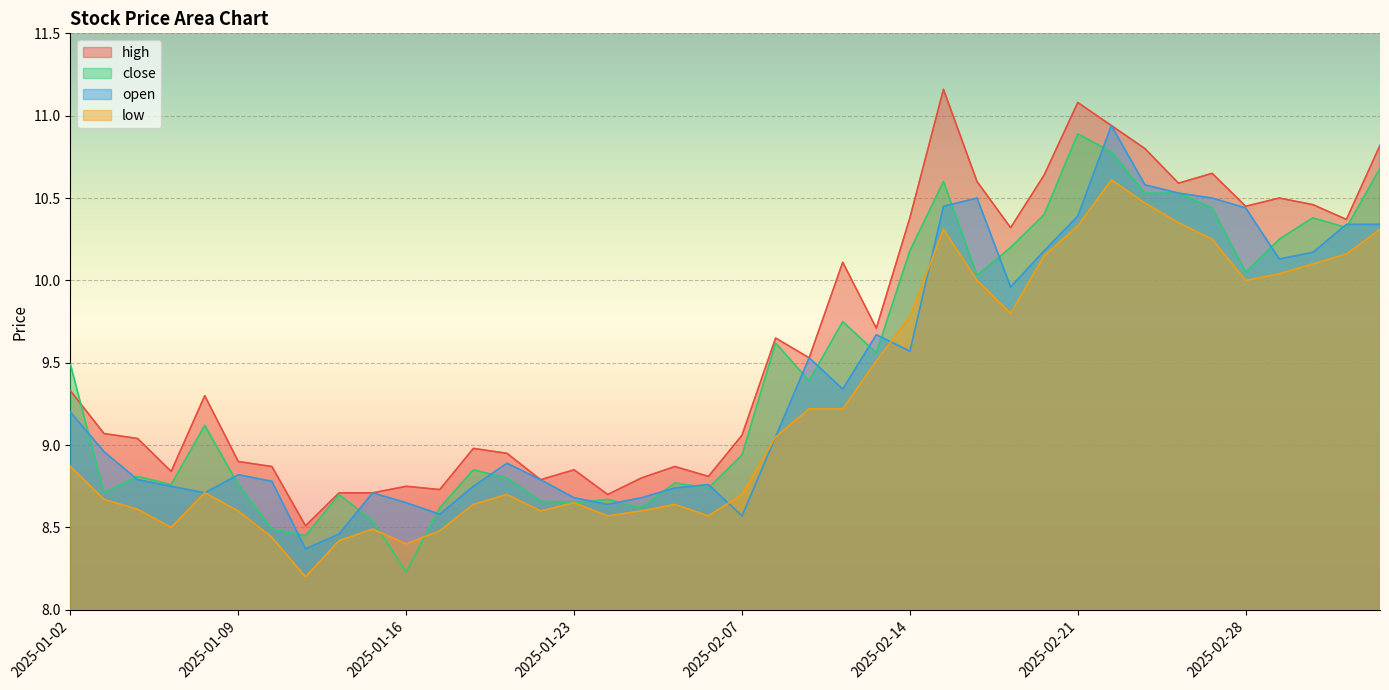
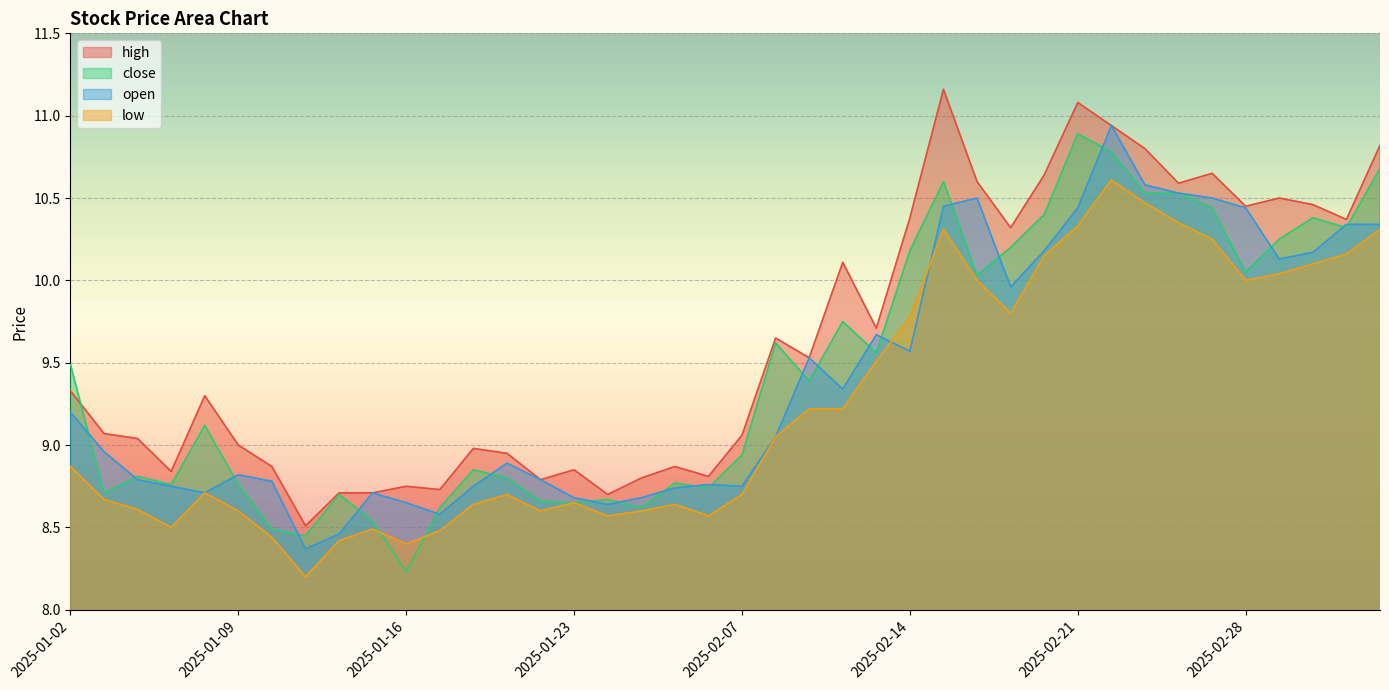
  {
    "high": {
      "2025-01-02": 9.33,
-     "2025-01-09": 8.9,
+     "2025-01-09": 9.0,
      "2025-01-16": 8.75,
      "2025-01-23": 8.85,
      "2025-02-07": 9.06,
      "2025-02-14": 10.38,
      "2025-02-21": 11.08
    },
    "close": {
      "2025-01-02": 9.49,
      "2025-01-09": 8.76,
      "2025-01-16": 8.23,
      "2025-02-07": 8.94,
      "2025-02-14": 10.18,
      "2025-02-21": 10.89,
      "2025-02-28": 10.05
    },
    "open": {
      "2025-01-02": 9.20,
      "2025-01-09": 8.82,
      "2025-01-16": 8.65,
      "2025-01-23": 8.68,
-     "2025-02-07": 8.57,
+     "2025-02-07": 8.75,
      "2025-02-14": 9.57,
-     "2025-02-21": 10.39
+     "2025-02-21": 10.44
    },
    "low": {
      "2025-01-02": 8.87,
      "2025-01-09": 8.60,
      "2025-01-16": 8.40,
      "2025-02-07": 8.70,
      "2025-02-14": 9.78,
      "2025-02-21": 10.33,
      "2025-02-28": 10.00
    }
  }
